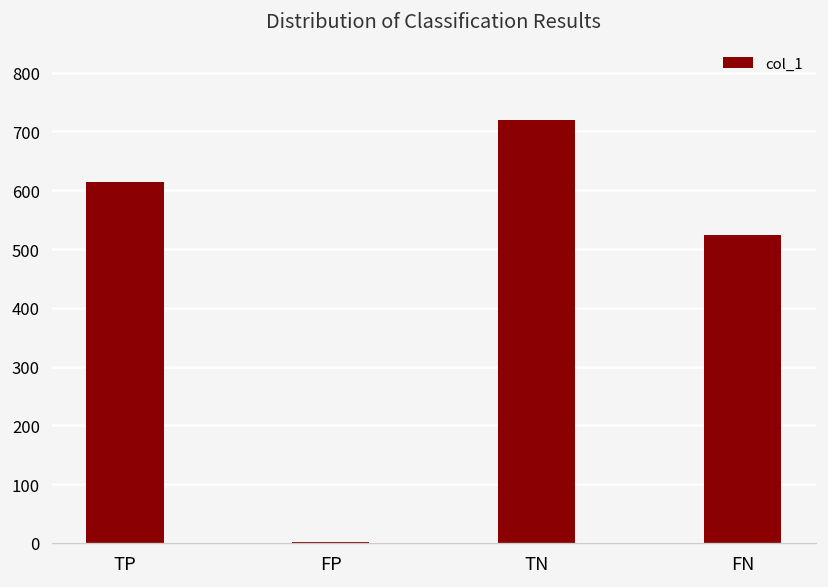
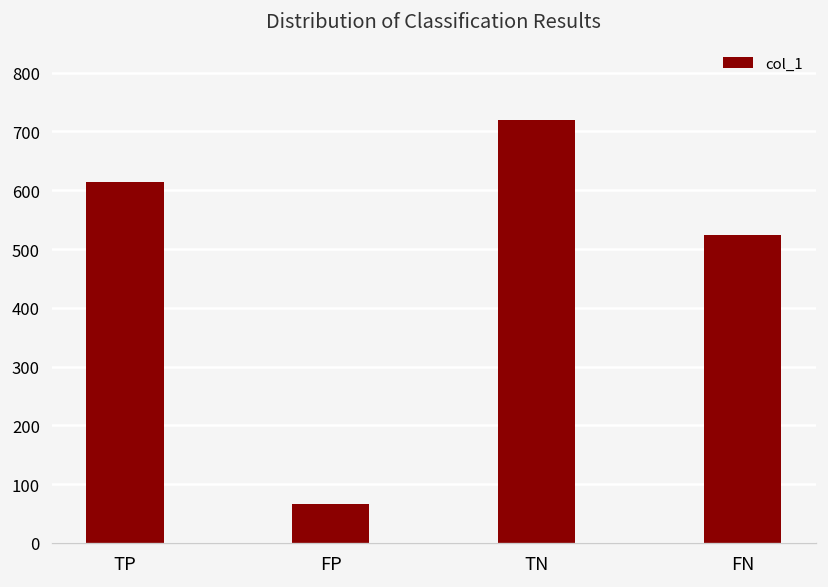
  {
    "TP": 610,
-   "FP": 0,
+   "FP": 70,
    "TN": 720,
    "FN": 520
  }
